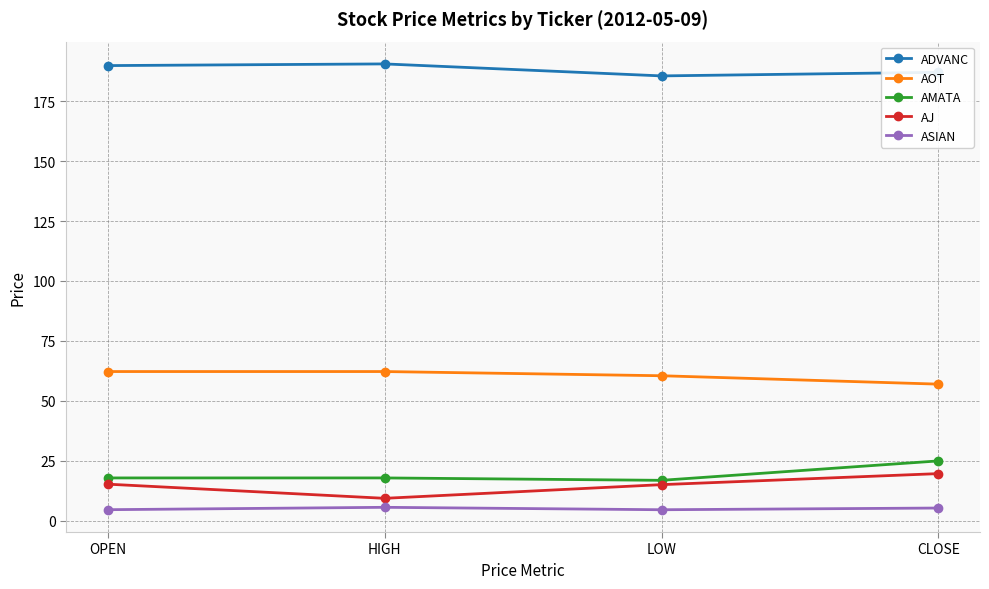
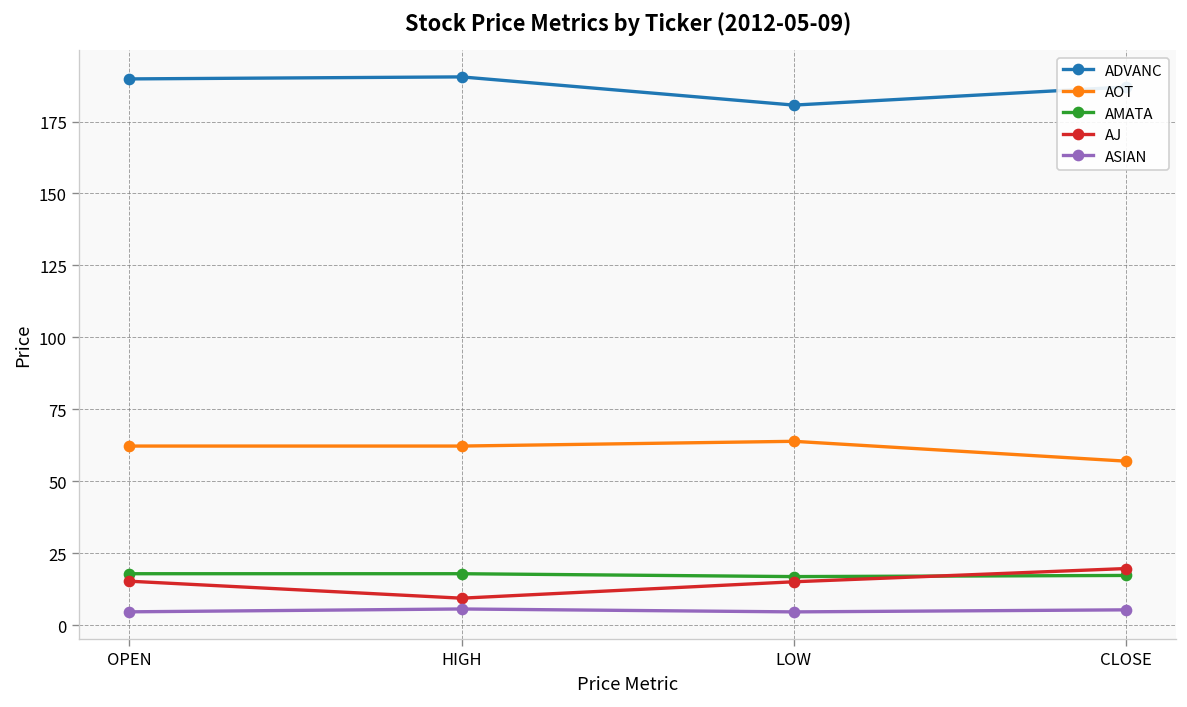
  {
    "ADVANC": {
      "OPEN": 190,
      "HIGH": 191,
-     "LOW": 186
+     "LOW": 181
    },
    "AOT": {
      "OPEN": 62,
      "HIGH": 62,
-     "LOW": 61,
+     "LOW": 64,
      "CLOSE": 57
    },
    "AMATA": {
      "OPEN": 18,
      "HIGH": 18,
      "LOW": 17,
-     "CLOSE": 25
+     "CLOSE": 17
    },
    "AJ": {
      "OPEN": 15,
      "HIGH": 9,
      "LOW": 15,
      "CLOSE": 20
    },
    "ASIAN": {
      "OPEN": 5,
      "HIGH": 6,
      "LOW": 5,
      "CLOSE": 5
    }
  }
